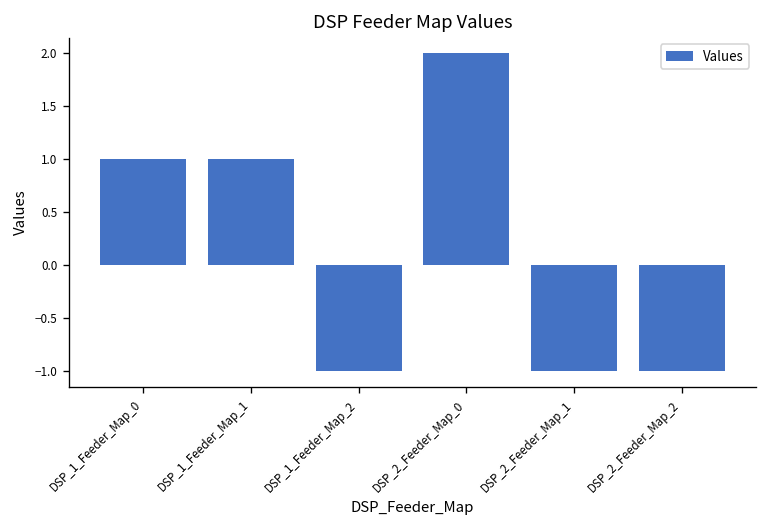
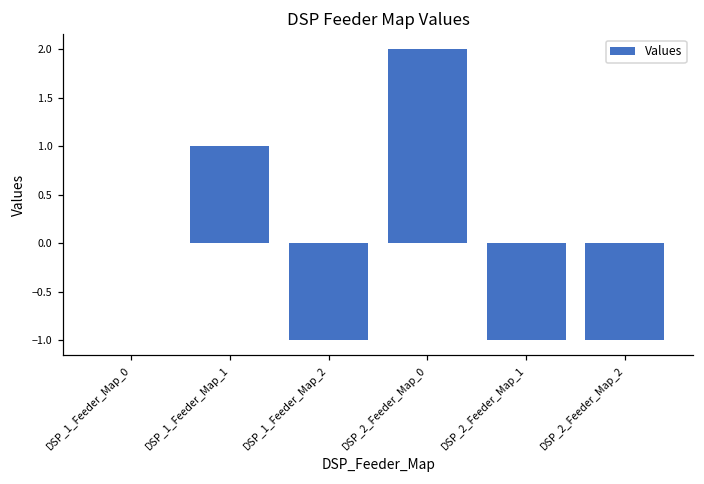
  {
-   "DSP_1_Feeder_Map_0": 1,
+   "DSP_1_Feeder_Map_0": 0,
    "DSP_1_Feeder_Map_1": 1,
    "DSP_1_Feeder_Map_2": -1,
    "DSP_2_Feeder_Map_0": 2,
    "DSP_2_Feeder_Map_1": -1,
    "DSP_2_Feeder_Map_2": -1
  }
